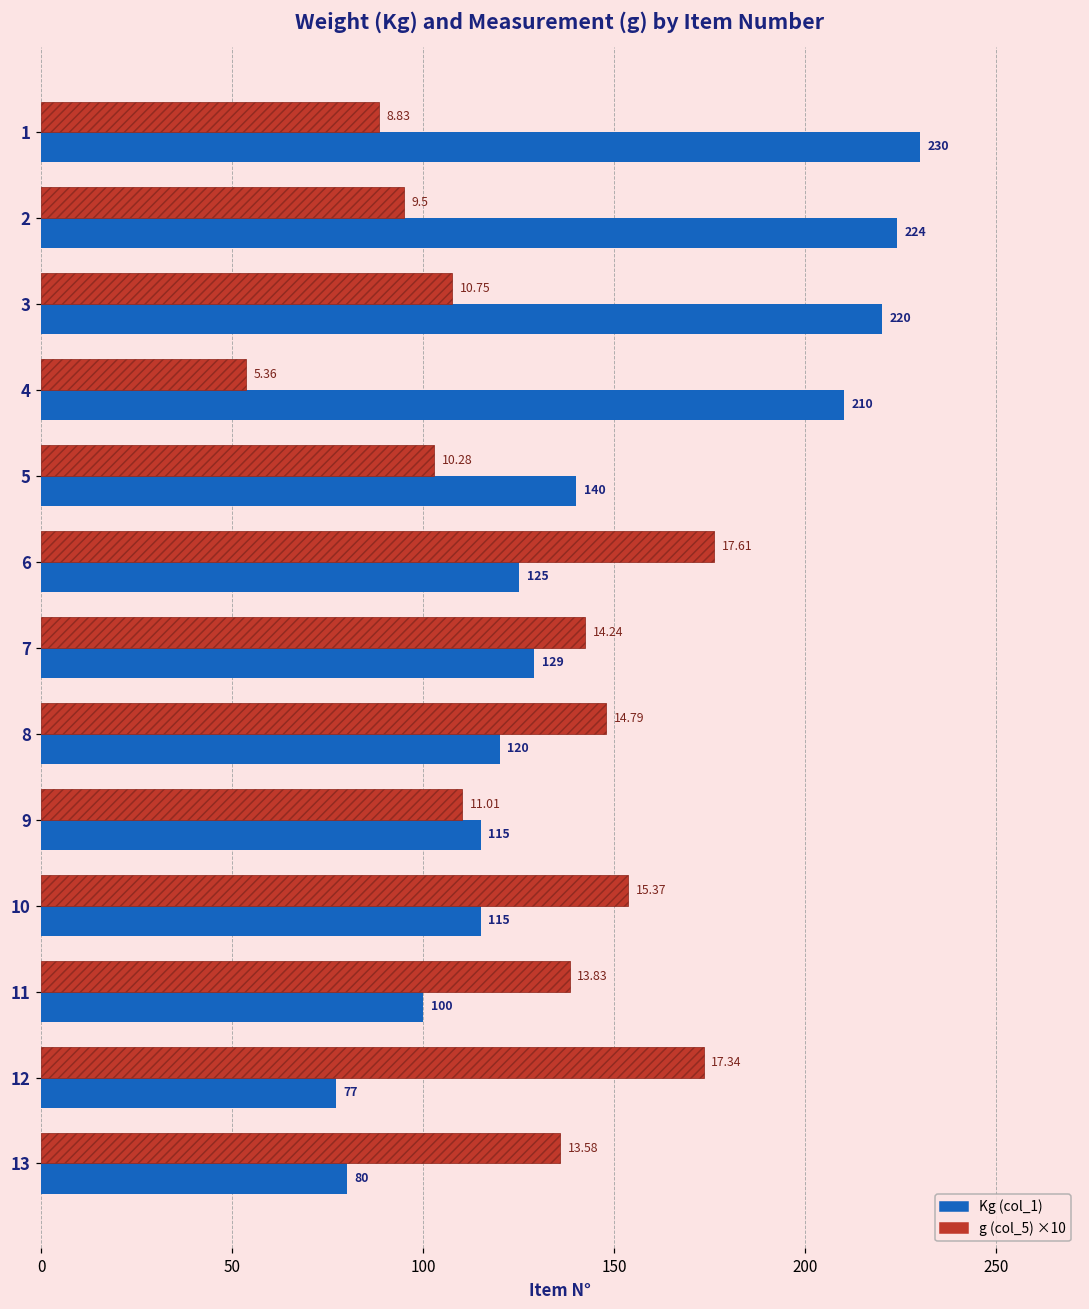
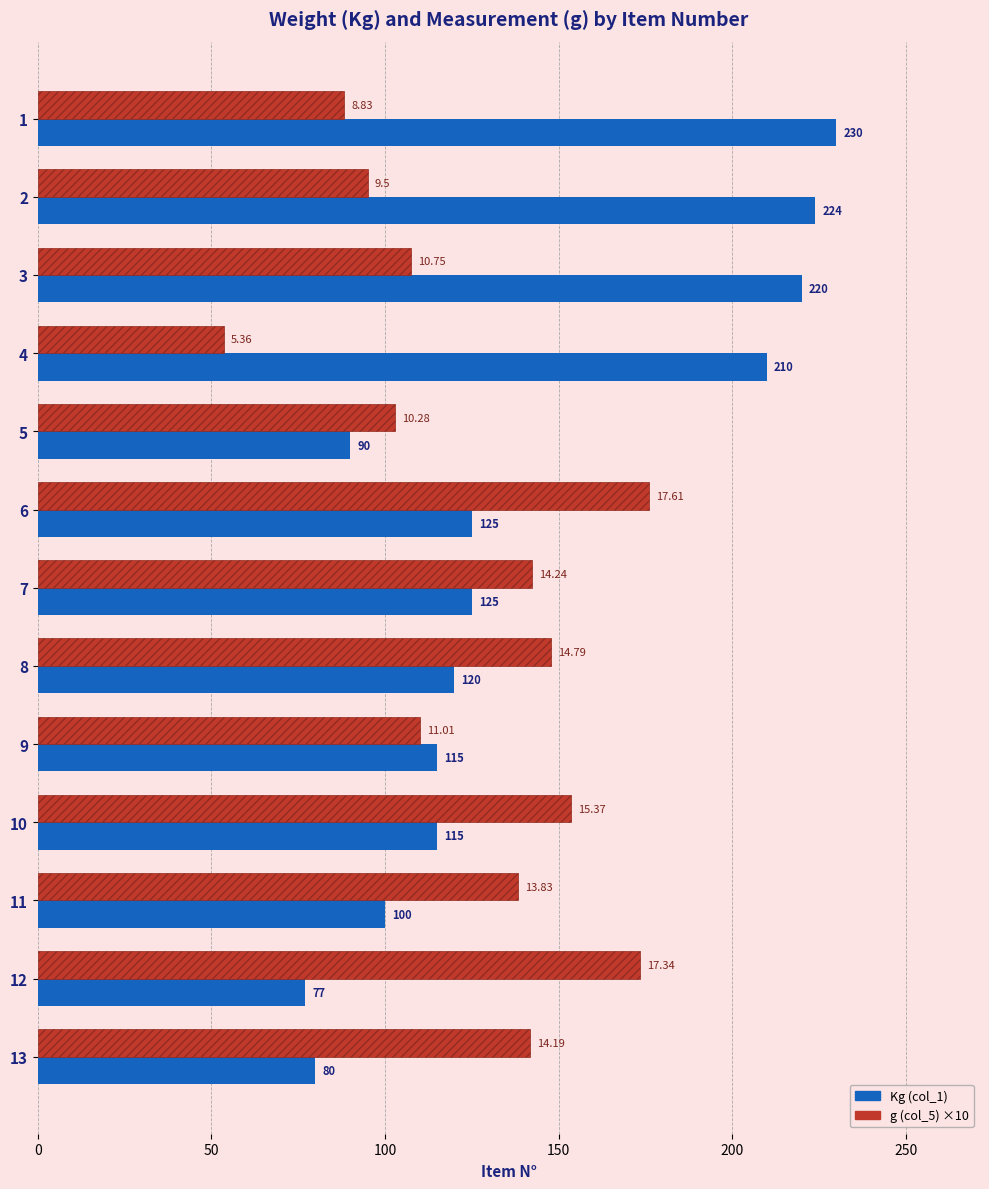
  {
    "Kg (col_1)": {
      "1": 230,
      "2": 224,
      "3": 220,
      "4": 210,
-     "5": 140,
+     "5": 90,
      "6": 125,
-     "7": 129,
+     "7": 125,
      "8": 120,
      "9": 115,
      "10": 115,
      "11": 100,
      "12": 77,
      "13": 80
    },
    "g (col_5) ×10": {
-     "13": 13.58
+     "13": 14.19
    }
  }
